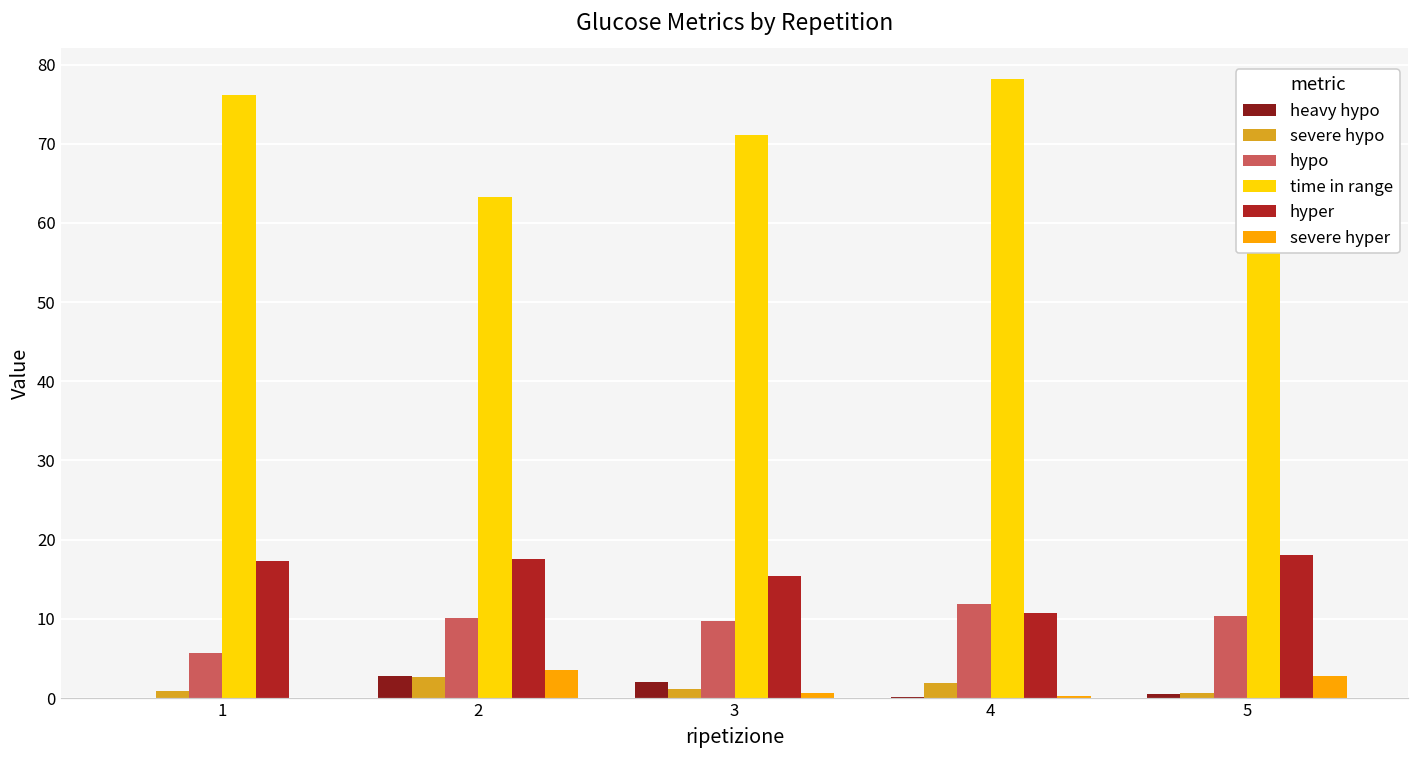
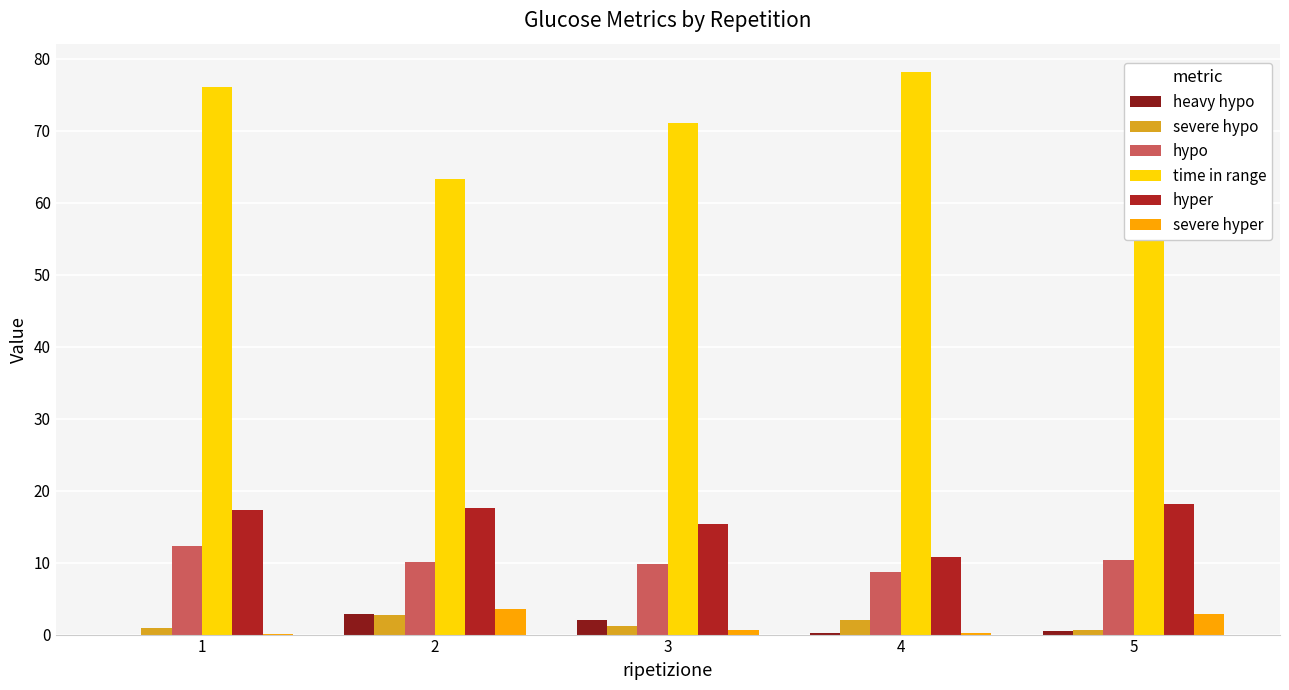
  {
    "hypo": {
-     "1": 6,
+     "1": 12,
      "2": 10,
      "3": 10,
-     "4": 12,
+     "4": 9,
      "5": 10
    }
  }
